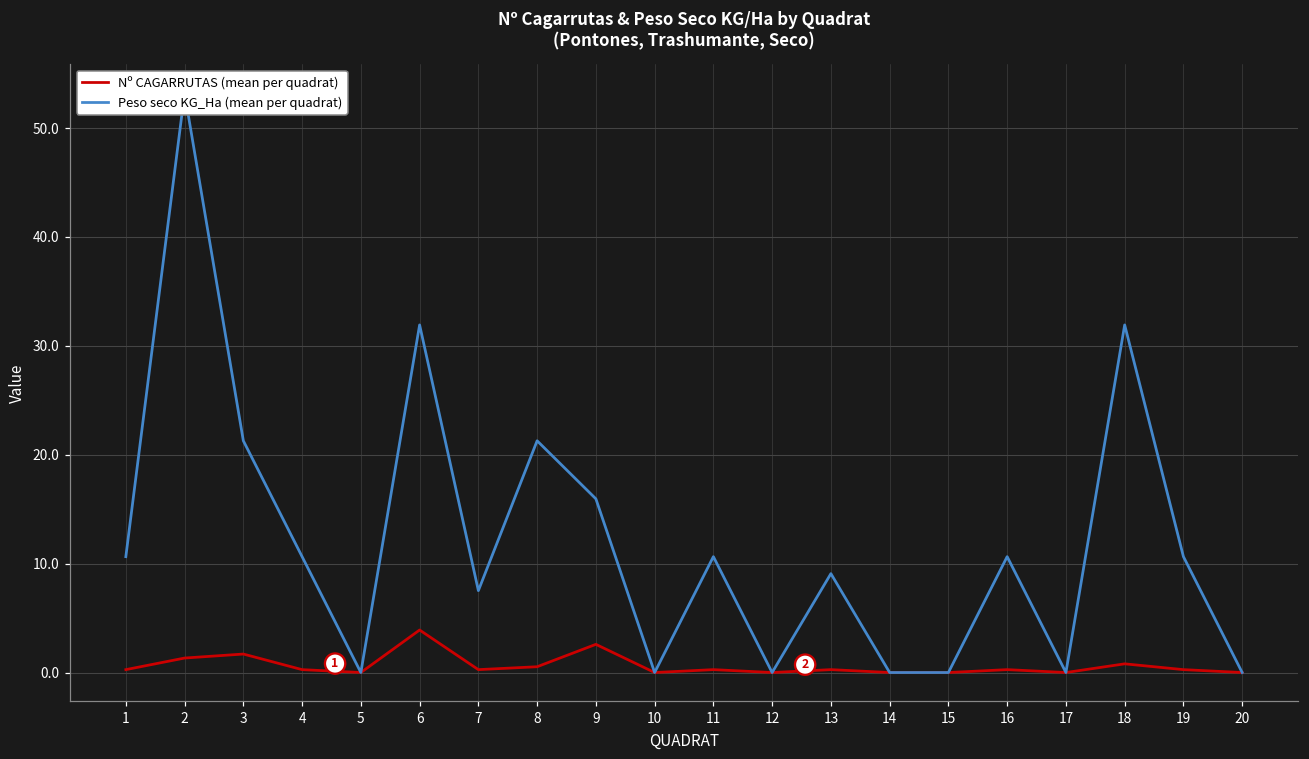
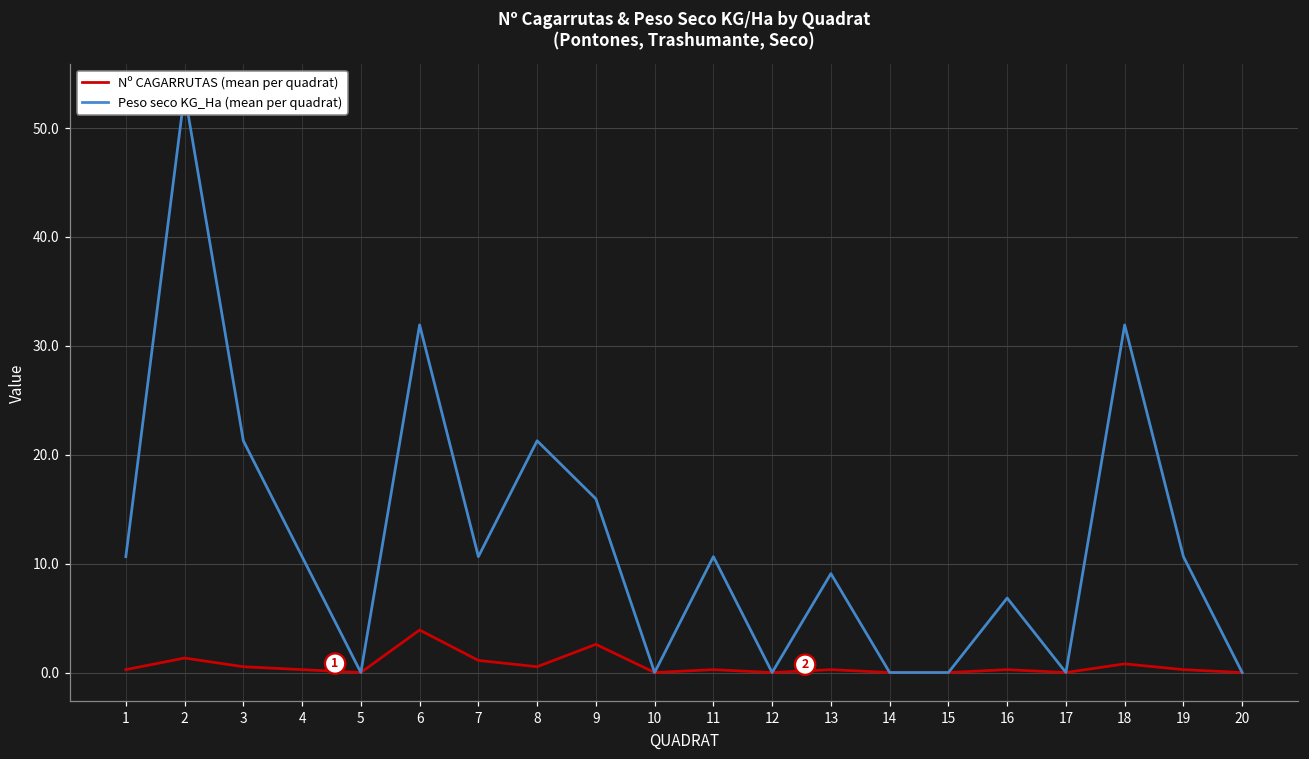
  {
    "Nº CAGARRUTAS (mean per quadrat)": {
      "1": 0,
      "2": 1,
-     "3": 2,
+     "3": 1,
      "4": 0,
      "6": 4,
-     "7": 0,
+     "7": 1,
      "8": 1,
      "9": 3,
      "11": 0,
      "16": 0,
      "18": 1,
      "19": 0
    },
    "Peso seco KG_Ha (mean per quadrat)": {
      "1": 11,
      "3": 21,
      "4": 11,
      "6": 32,
-     "7": 8,
+     "7": 11,
      "8": 21,
      "9": 16,
      "11": 11,
      "13": 9,
-     "16": 11,
+     "16": 7,
      "18": 32,
      "19": 11
    }
  }
